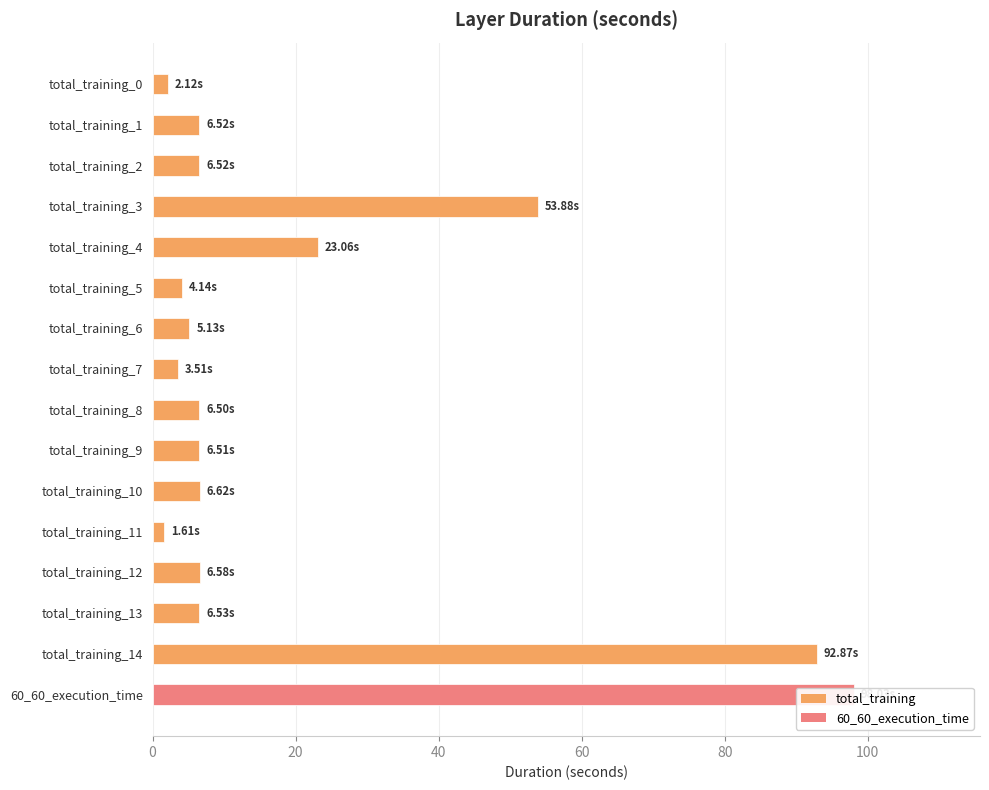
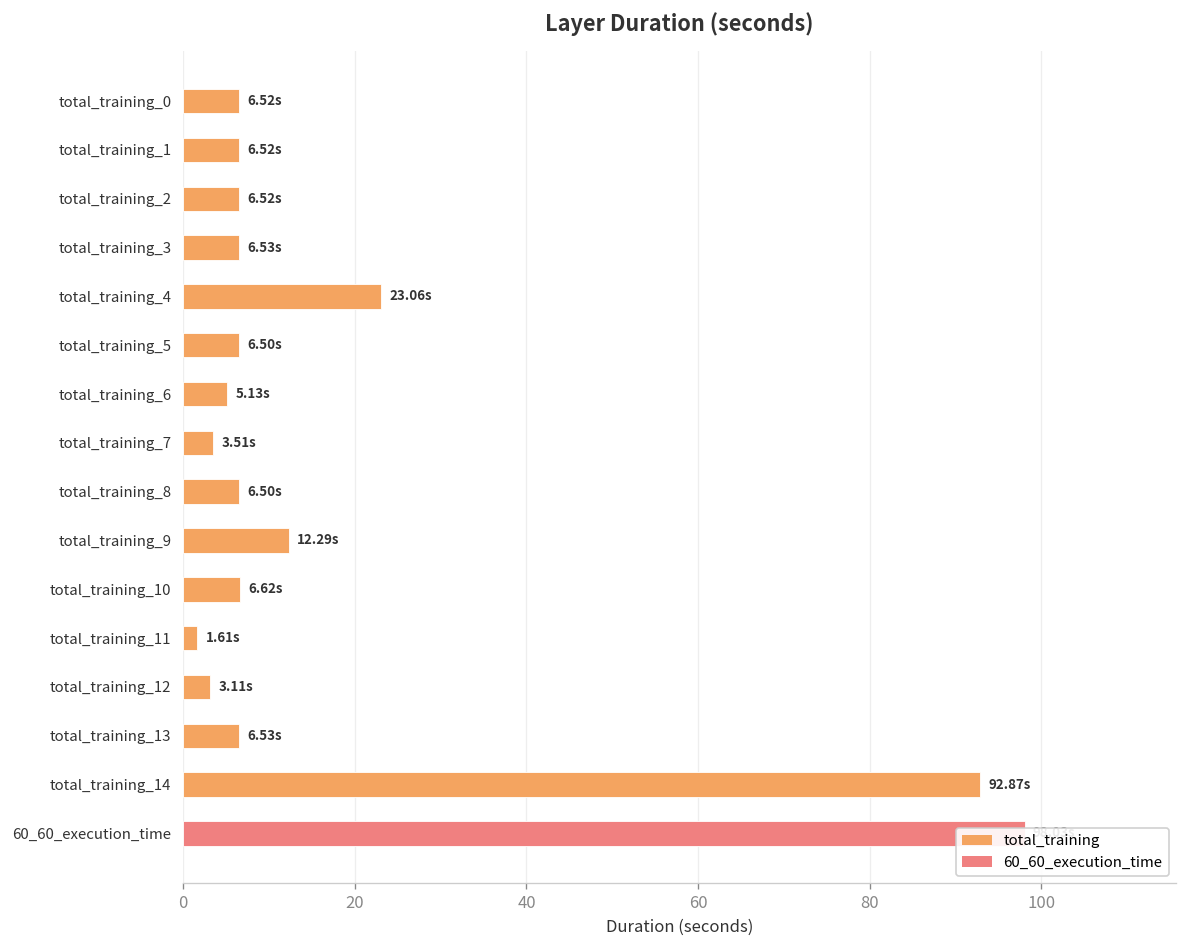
  {
-   "total_training_0": "2.12s",
+   "total_training_0": "6.52s",
    "total_training_1": "6.52s",
    "total_training_2": "6.52s",
-   "total_training_3": "53.88s",
+   "total_training_3": "6.53s",
    "total_training_4": "23.06s",
-   "total_training_5": "4.14s",
+   "total_training_5": "6.50s",
    "total_training_6": "5.13s",
    "total_training_7": "3.51s",
    "total_training_8": "6.50s",
-   "total_training_9": "6.51s",
+   "total_training_9": "12.29s",
    "total_training_10": "6.62s",
    "total_training_11": "1.61s",
-   "total_training_12": "6.58s",
+   "total_training_12": "3.11s",
    "total_training_13": "6.53s",
    "total_training_14": "92.87s"
  }
